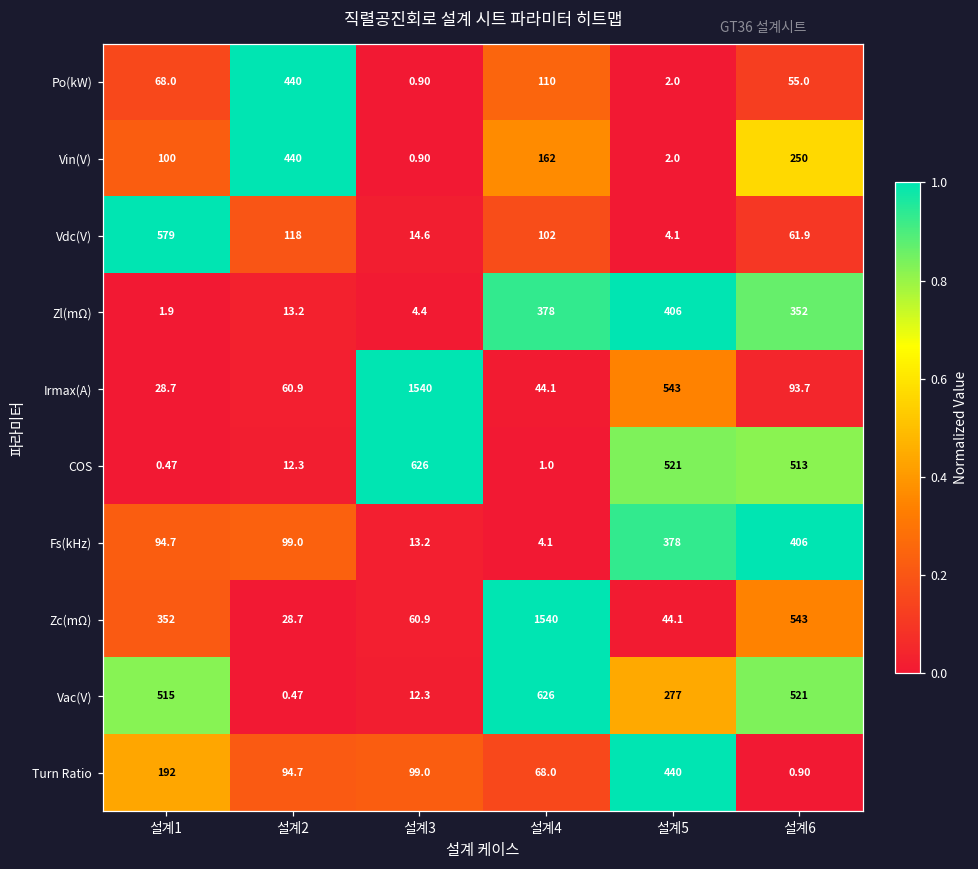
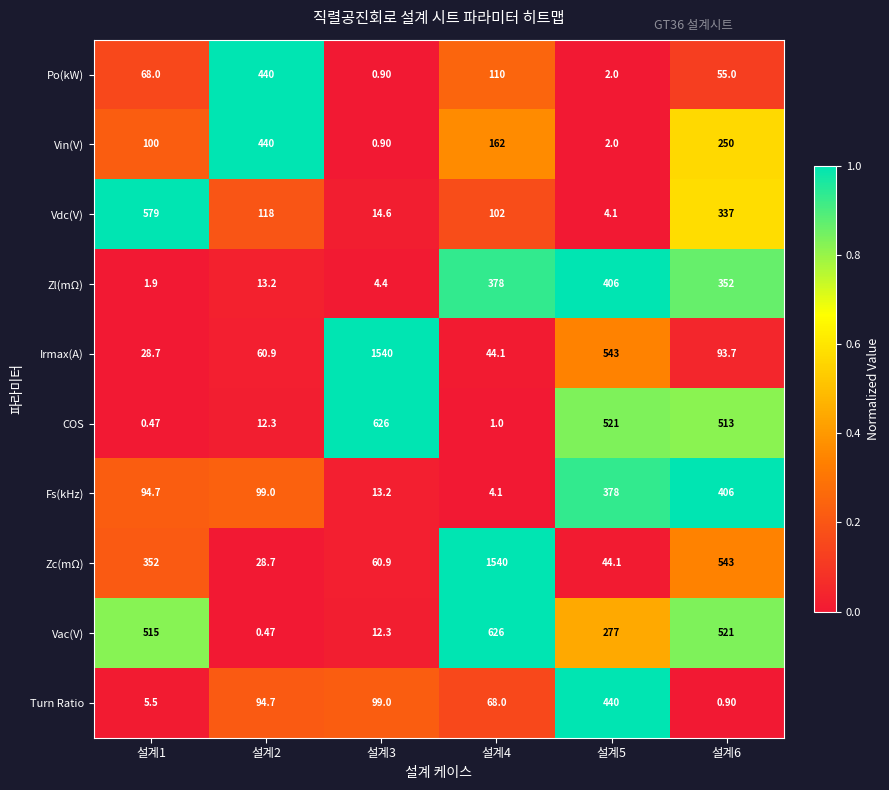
  {
    "Po(kW)": {
      "설계1": 68.0,
      "설계2": 440,
      "설계3": 0.90,
      "설계4": 110,
      "설계5": 2.0,
      "설계6": 55.0
    },
    "Vin(V)": {
      "설계1": 100,
      "설계2": 440,
      "설계3": 0.90,
      "설계4": 162,
      "설계5": 2.0,
      "설계6": 250
    },
    "Vdc(V)": {
      "설계1": 579,
      "설계2": 118,
      "설계3": 14.6,
      "설계4": 102,
      "설계5": 4.1,
-     "설계6": 61.9
+     "설계6": 337
    },
    "Zl(mΩ)": {
      "설계1": 1.9,
      "설계2": 13.2,
      "설계3": 4.4,
      "설계4": 378,
      "설계5": 406,
      "설계6": 352
    },
    "Irmax(A)": {
      "설계1": 28.7,
      "설계2": 60.9,
      "설계3": 1540,
      "설계4": 44.1,
      "설계5": 543,
      "설계6": 93.7
    },
    "COS": {
      "설계1": 0.47,
      "설계2": 12.3,
      "설계3": 626,
      "설계4": 1.0,
      "설계5": 521,
      "설계6": 513
    },
    "Fs(kHz)": {
      "설계1": 94.7,
      "설계2": 99.0,
      "설계3": 13.2,
      "설계4": 4.1,
      "설계5": 378,
      "설계6": 406
    },
    "Zc(mΩ)": {
      "설계1": 352,
      "설계2": 28.7,
      "설계3": 60.9,
      "설계4": 1540,
      "설계5": 44.1,
      "설계6": 543
    },
    "Vac(V)": {
      "설계1": 515,
      "설계2": 0.47,
      "설계3": 12.3,
      "설계4": 626,
      "설계5": 277,
      "설계6": 521
    },
    "Turn Ratio": {
-     "설계1": 192,
+     "설계1": 5.5,
      "설계2": 94.7,
      "설계3": 99.0,
      "설계4": 68.0,
      "설계5": 440,
      "설계6": 0.90
    }
  }
